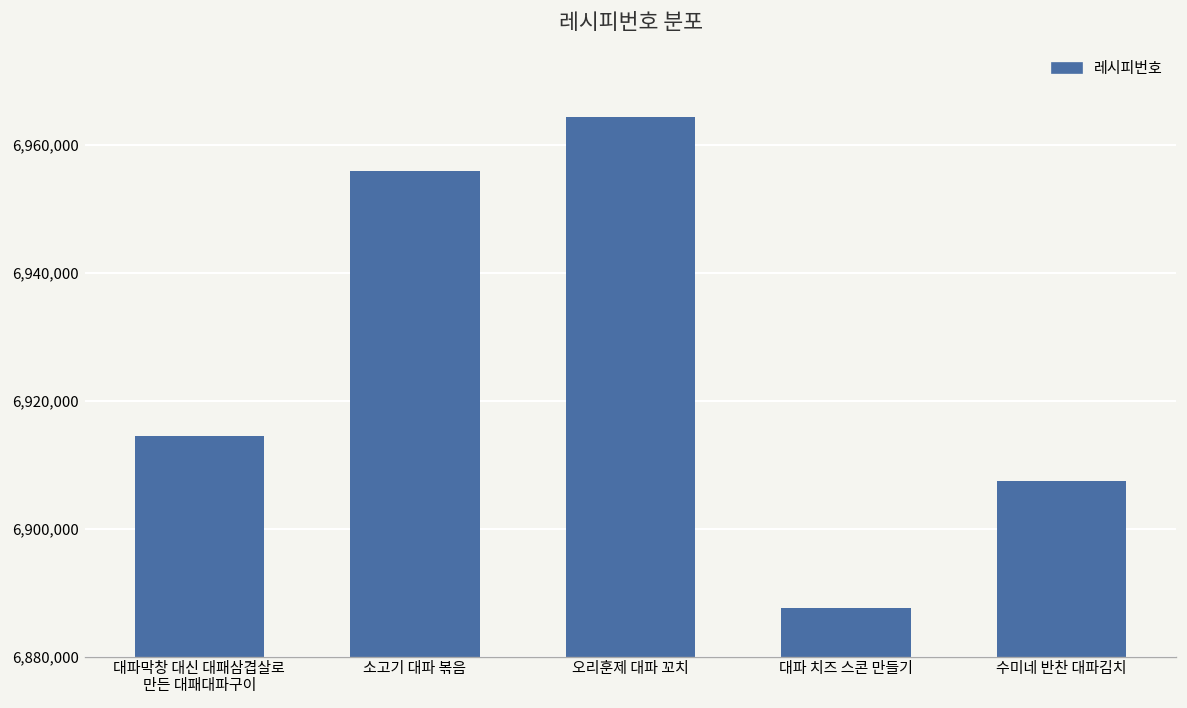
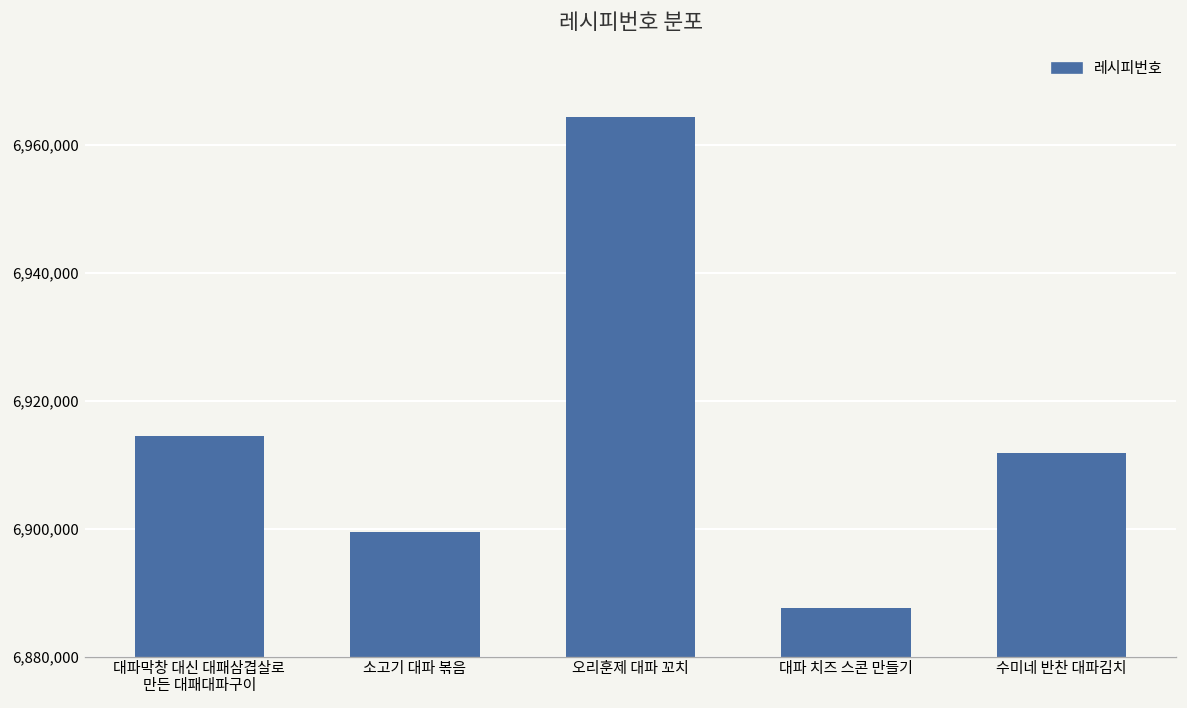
  {
    "대파막창 대신 대패삼겹살로 만든 대패대파구이": "6,914,000",
-   "소고기 대파 볶음": "6,956,000",
+   "소고기 대파 볶음": "6,899,000",
    "오리훈제 대파 꼬치": "6,964,000",
    "대파 치즈 스콘 만들기": "6,888,000",
-   "수미네 반찬 대파김치": "6,907,000"
+   "수미네 반찬 대파김치": "6,912,000"
  }
